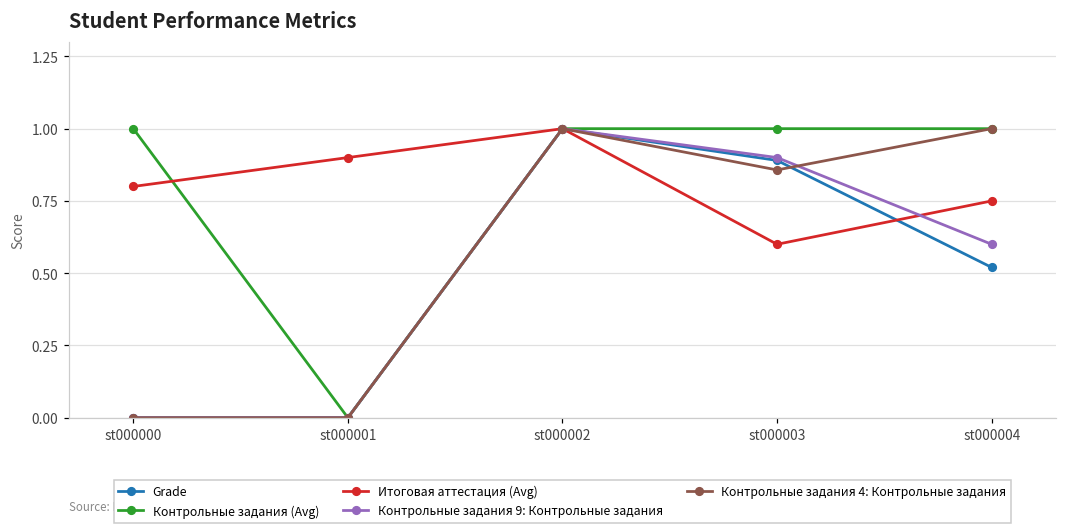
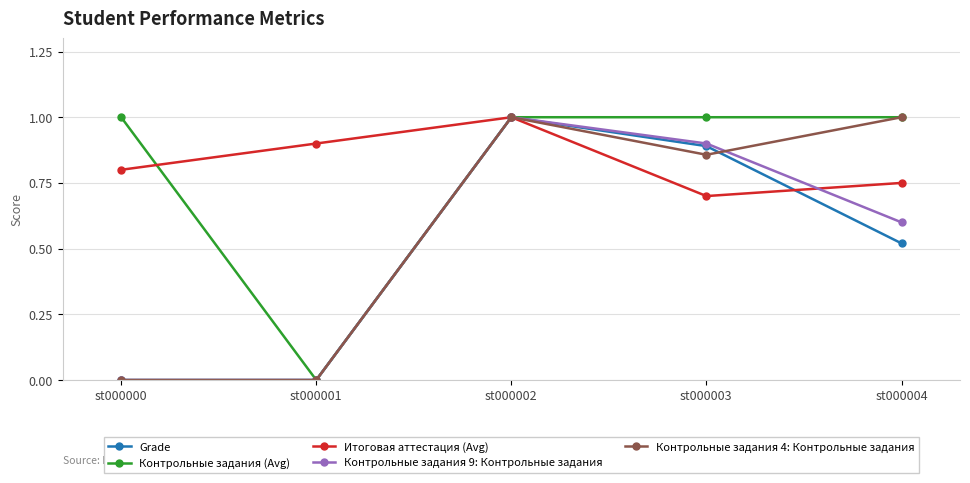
  {
    "Grade": {
      "st000003": 0.89,
      "st000004": 0.52
    },
    "Контрольные задания (Avg)": {
      "st000000": 1.0,
      "st000003": 1.0
    },
    "Итоговая аттестация (Avg)": {
      "st000000": 0.8,
      "st000001": 0.9,
-     "st000003": 0.6,
+     "st000003": 0.7,
      "st000004": 0.75
    },
    "Контрольные задания 9: Контрольные задания": {
      "st000003": 0.9,
      "st000004": 0.6
    },
    "Контрольные задания 4: Контрольные задания": {
      "st000003": 0.86
    }
  }
